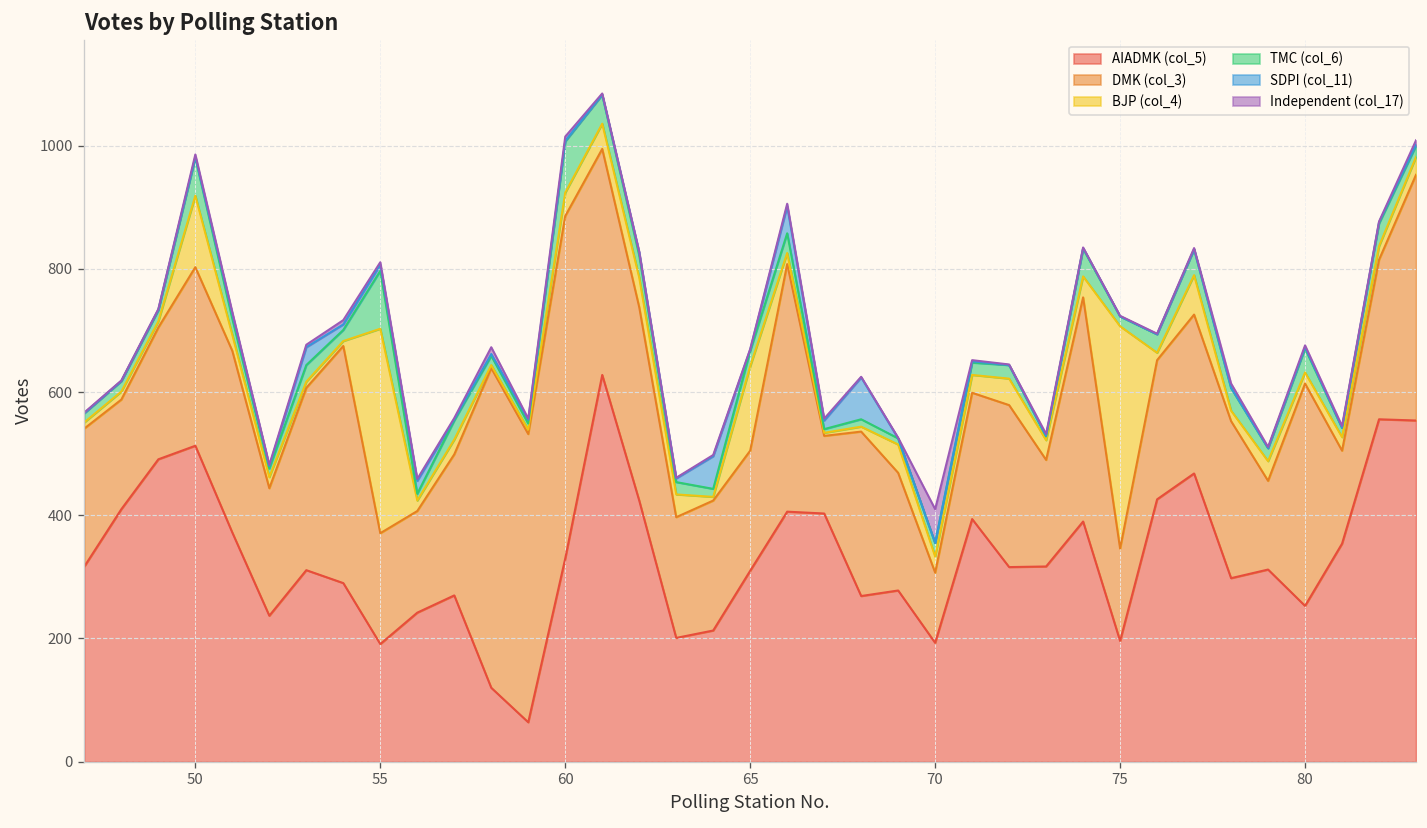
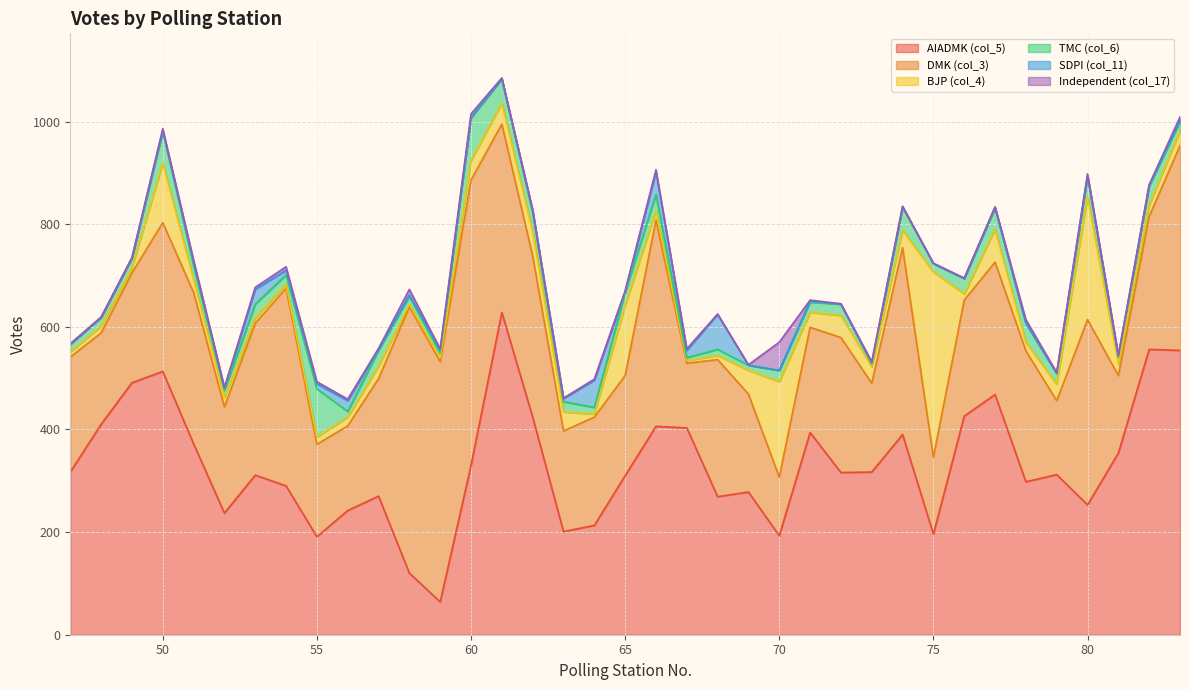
  {
    "BJP (col_4)": {
      "50": 120,
-     "55": 330,
+     "55": 10,
      "60": 40,
      "65": 140,
-     "70": 30,
+     "70": 190,
      "75": 360,
-     "80": 20
+     "80": 240
    },
    "TMC (col_6)": {
      "55": 90
    },
    "Independent (col_17)": {
      "60": 10,
      "70": 60
    }
  }
